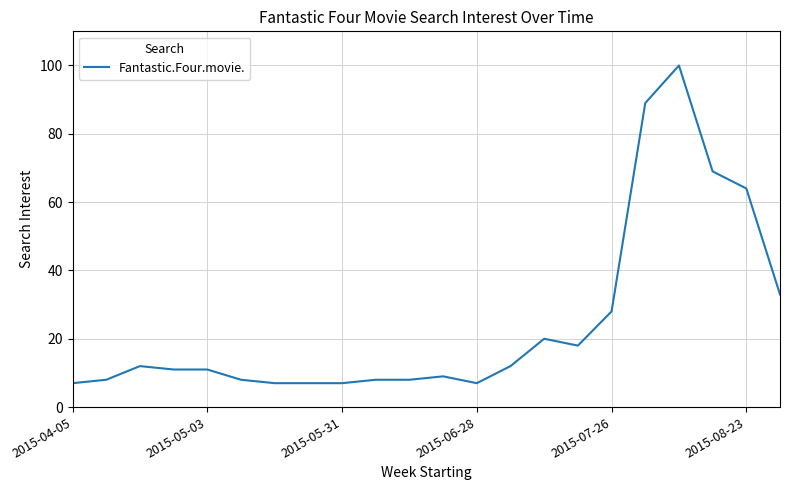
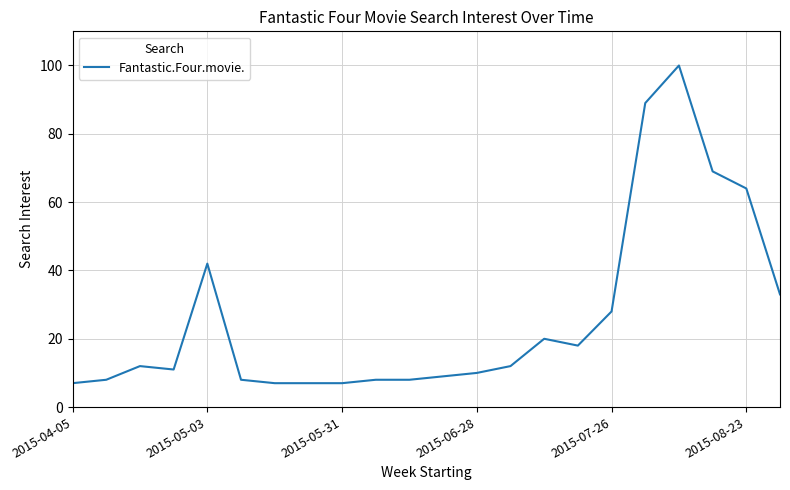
  {
    "2015-04-05": 7,
-   "2015-05-03": 11,
+   "2015-05-03": 42,
    "2015-05-31": 7,
-   "2015-06-28": 7,
+   "2015-06-28": 10,
    "2015-07-26": 28,
    "2015-08-23": 64
  }
